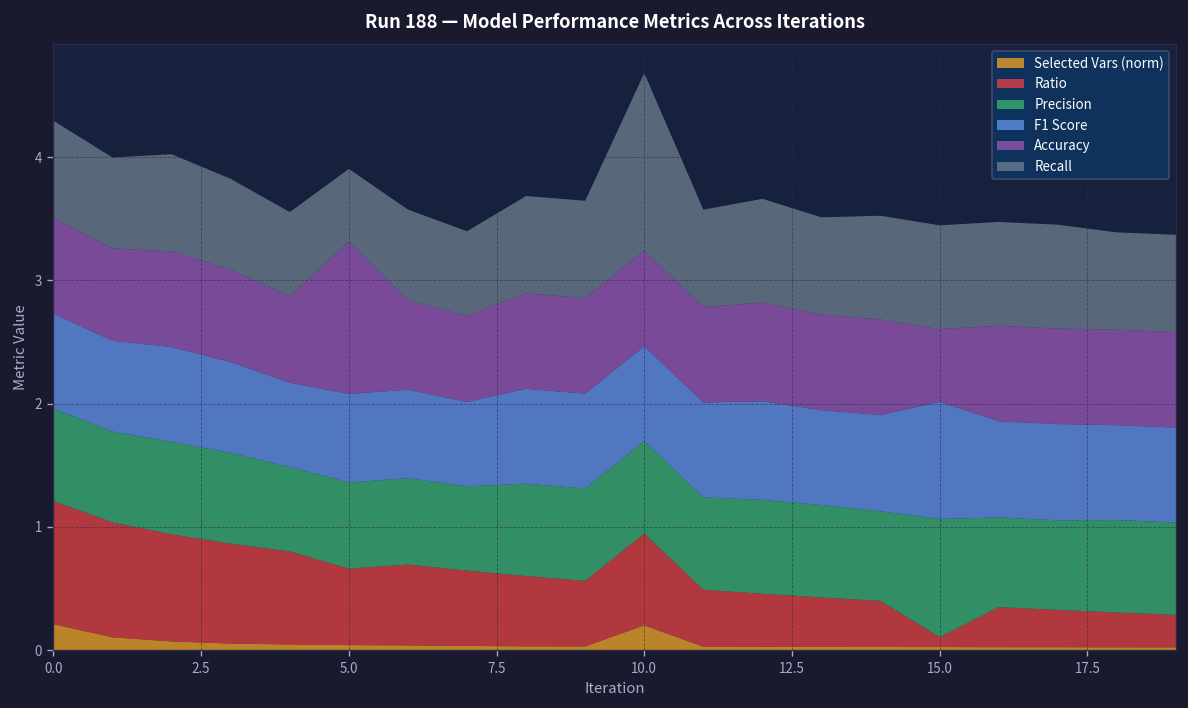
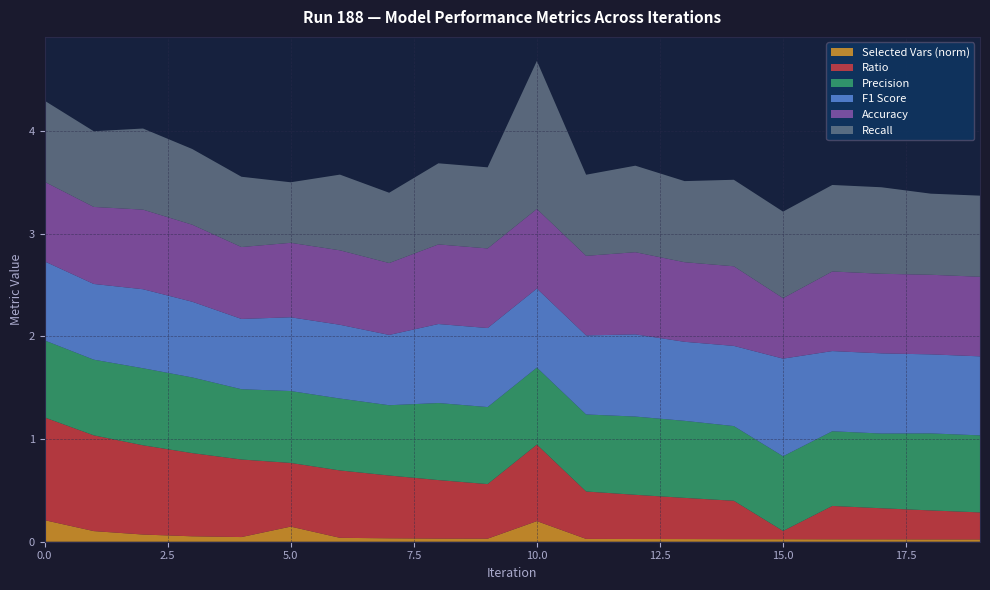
  {
    "Selected Vars (norm)": {
      "0.0": 0.21,
-     "5.0": 0.04,
+     "5.0": 0.15,
      "10.0": 0.20,
      "15.0": 0.02
    },
    "Ratio": {
      "0.0": 1.00,
      "5.0": 0.62,
      "10.0": 0.74,
      "15.0": 0.08
    },
    "Precision": {
      "0.0": 0.75,
      "5.0": 0.70,
      "10.0": 0.75,
-     "15.0": 0.96
+     "15.0": 0.73
    },
    "F1 Score": {
      "0.0": 0.77,
      "5.0": 0.72,
      "10.0": 0.77,
      "15.0": 0.95
    },
    "Accuracy": {
      "0.0": 0.77,
-     "5.0": 1.24,
+     "5.0": 0.73,
      "10.0": 0.77,
      "15.0": 0.59
    },
    "Recall": {
      "0.0": 0.79,
      "5.0": 0.59,
      "10.0": 1.44,
      "15.0": 0.84
    }
  }
